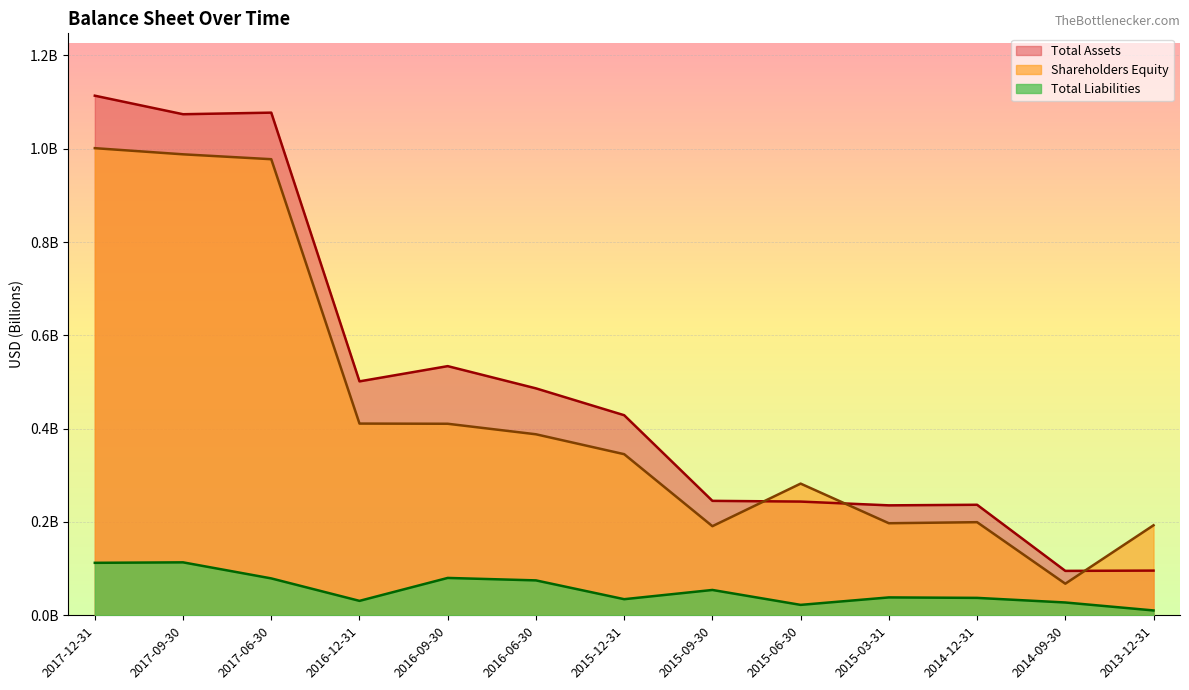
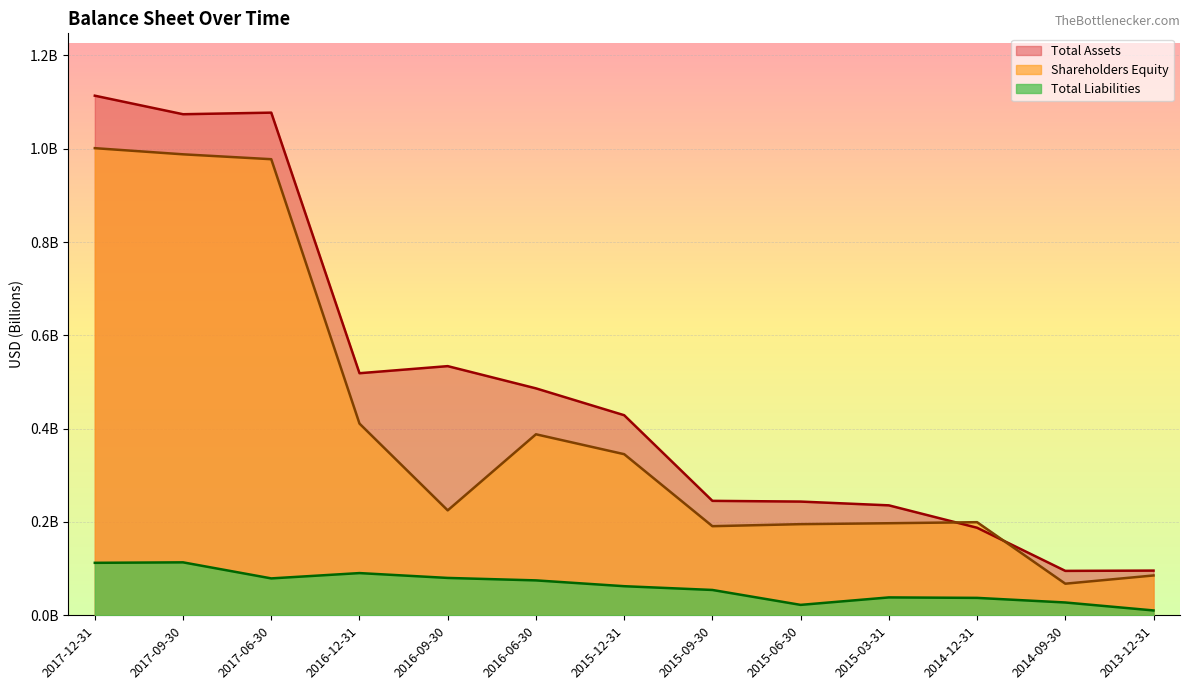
  {
    "Total Assets": {
      "2017-12-31": 1110000000,
      "2017-09-30": 1070000000,
      "2017-06-30": 1080000000,
-     "2016-12-31": 500000000,
+     "2016-12-31": 520000000,
      "2016-09-30": 530000000,
      "2016-06-30": 490000000,
      "2015-12-31": 430000000,
      "2015-09-30": 250000000,
      "2015-06-30": 240000000,
      "2015-03-31": 240000000,
-     "2014-12-31": 240000000,
+     "2014-12-31": 190000000,
      "2014-09-30": 100000000,
      "2013-12-31": 100000000
    },
    "Shareholders Equity": {
      "2017-12-31": 1000000000,
      "2017-09-30": 990000000,
      "2017-06-30": 980000000,
      "2016-12-31": 410000000,
-     "2016-09-30": 410000000,
+     "2016-09-30": 220000000,
      "2016-06-30": 390000000,
      "2015-12-31": 350000000,
      "2015-09-30": 190000000,
-     "2015-06-30": 280000000,
+     "2015-06-30": 200000000,
      "2015-03-31": 200000000,
      "2014-12-31": 200000000,
      "2014-09-30": 70000000,
-     "2013-12-31": 190000000
+     "2013-12-31": 90000000
    },
    "Total Liabilities": {
      "2017-12-31": 110000000,
      "2017-09-30": 110000000,
      "2017-06-30": 80000000,
-     "2016-12-31": 30000000,
+     "2016-12-31": 90000000,
      "2016-09-30": 80000000,
      "2016-06-30": 70000000,
-     "2015-12-31": 30000000,
+     "2015-12-31": 60000000,
      "2015-09-30": 50000000,
      "2015-06-30": 20000000,
      "2015-03-31": 40000000,
      "2014-12-31": 40000000,
      "2014-09-30": 30000000,
      "2013-12-31": 10000000
    }
  }
